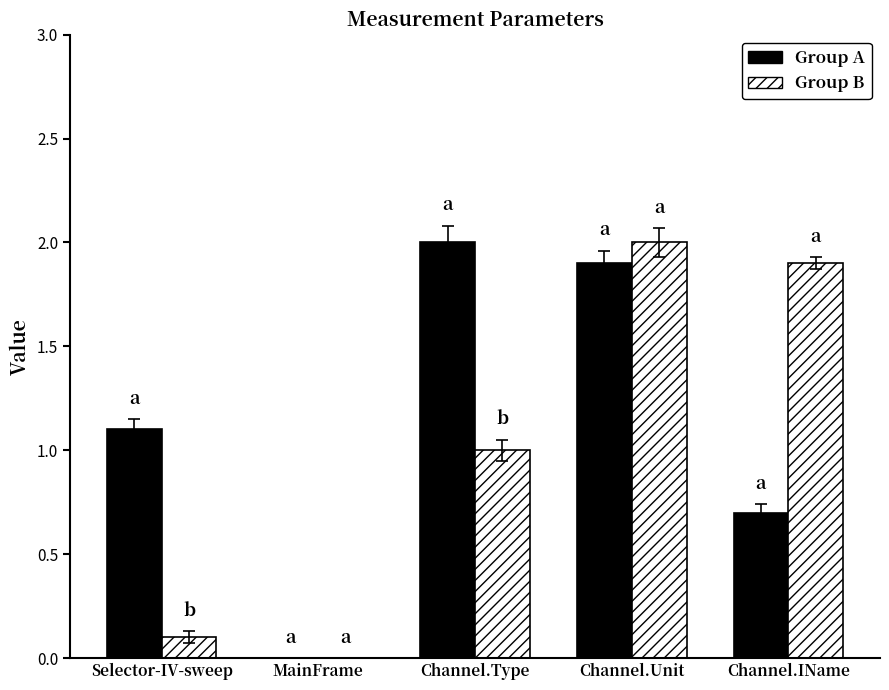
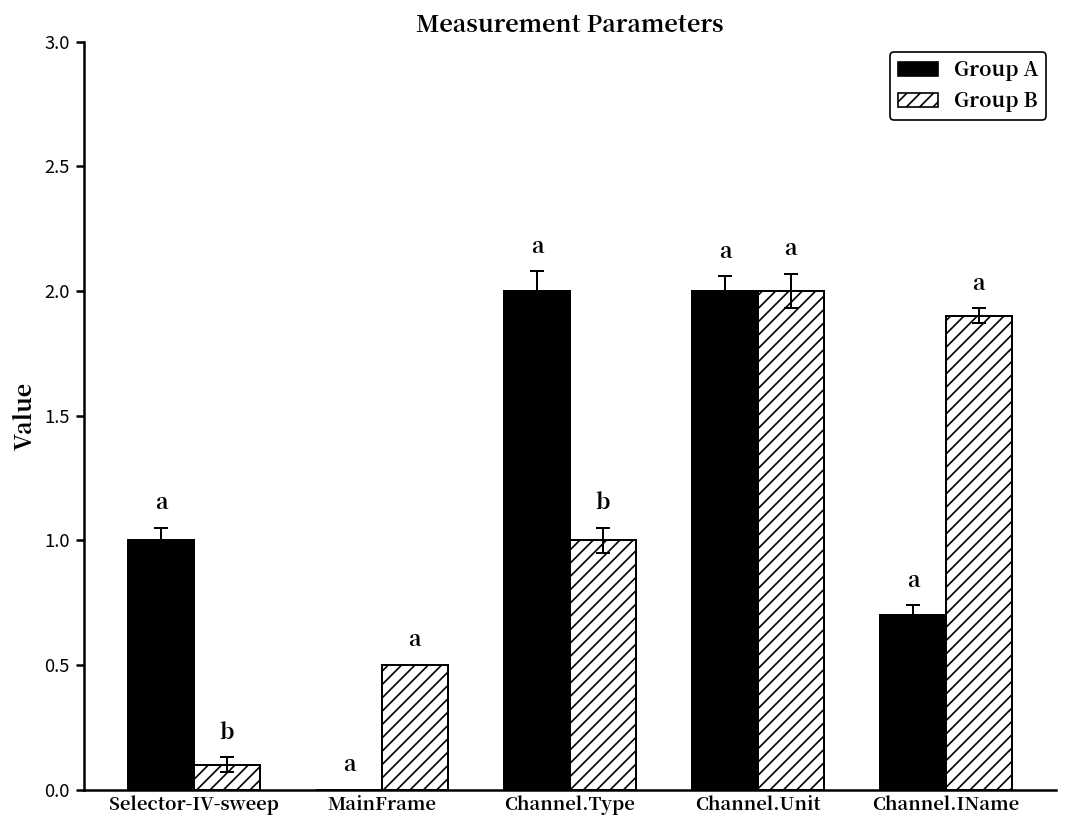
  {
    "Group A": {
-     "Selector-IV-sweep": 1.1,
+     "Selector-IV-sweep": 1.0,
      "MainFrame": 0.0,
      "Channel.Type": 2.0,
-     "Channel.Unit": 1.9,
+     "Channel.Unit": 2.0,
      "Channel.IName": 0.7
    },
    "Group B": {
      "Selector-IV-sweep": 0.1,
-     "MainFrame": 0.0,
+     "MainFrame": 0.5,
      "Channel.Type": 1.0,
      "Channel.Unit": 2.0,
      "Channel.IName": 1.9
    }
  }
